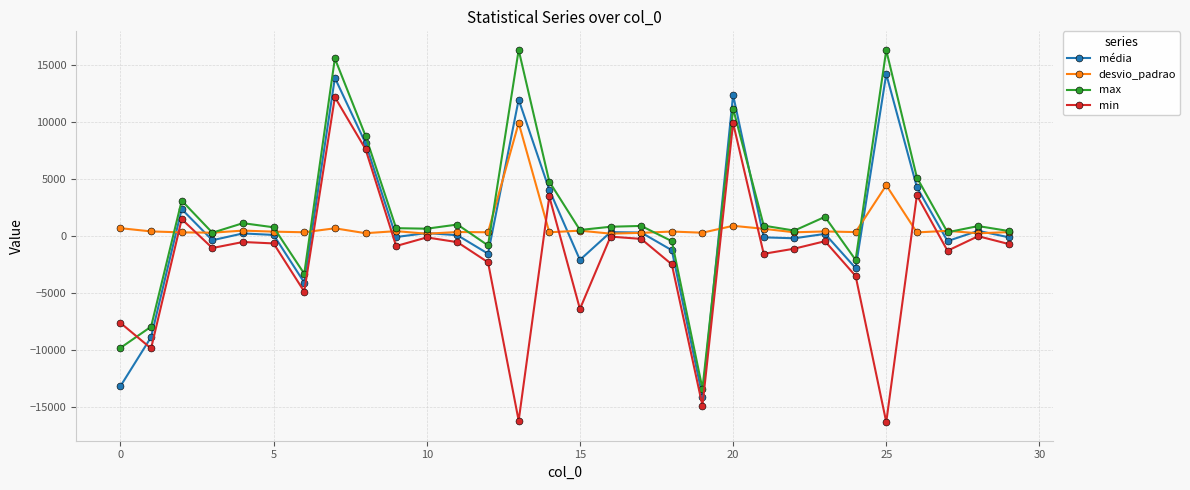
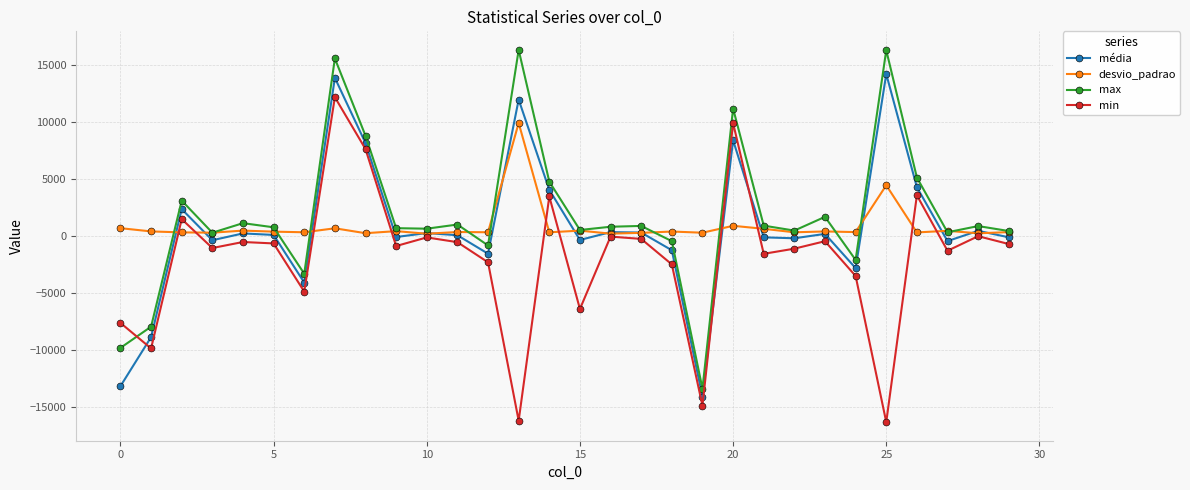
  {
    "média": {
      "0": -13200,
      "5": 100,
-     "15": -2100,
-     "20": 12300,
+     "15": -400,
+     "20": 8400,
      "25": 14200
    },
    "desvio_padrao": {
      "0": 700,
      "5": 400,
      "20": 900,
      "25": 4400
    },
    "max": {
      "0": -9900,
      "5": 700,
      "10": 600,
      "20": 11200,
      "25": 16300
    },
    "min": {
      "0": -7700,
      "5": -700,
      "10": -200,
      "15": -6400,
      "20": 9900,
      "25": -16400
    }
  }
